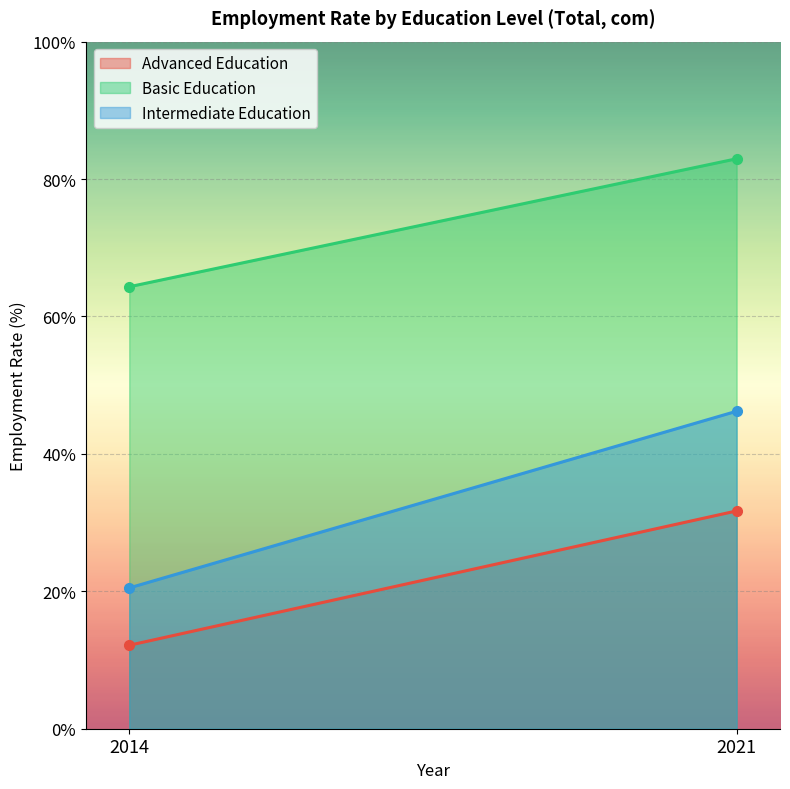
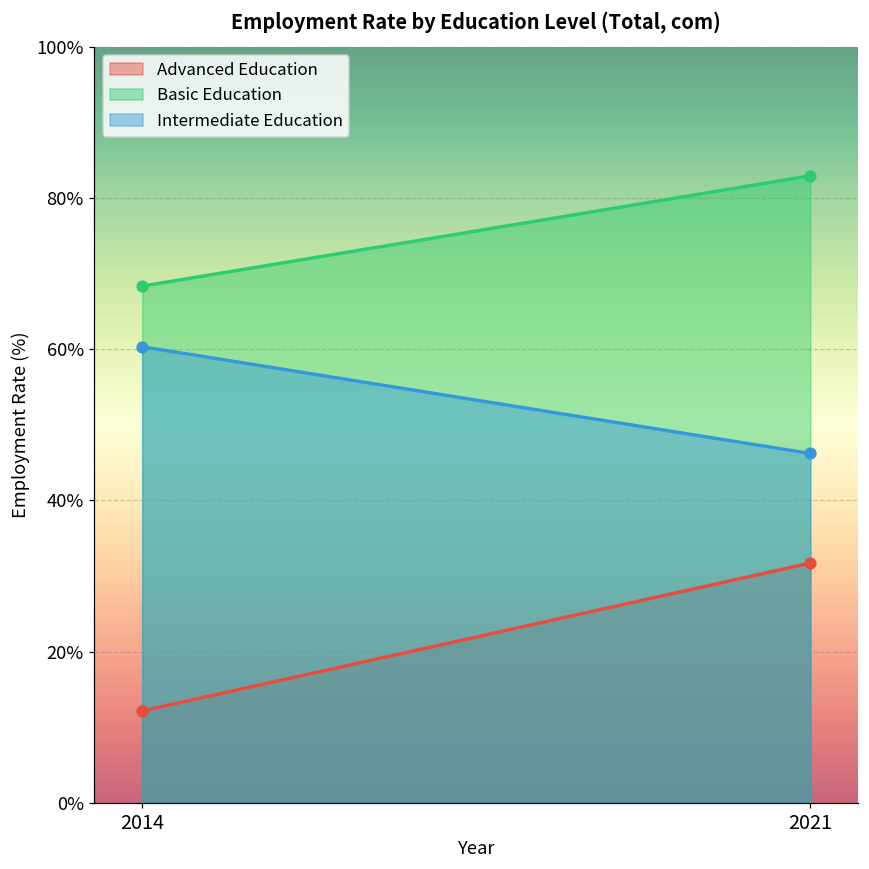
  {
    "Advanced Education": {
      "2014": "12%",
      "2021": "32%"
    },
    "Basic Education": {
-     "2014": "64%",
+     "2014": "68%",
      "2021": "83%"
    },
    "Intermediate Education": {
-     "2014": "20%",
+     "2014": "60%",
      "2021": "46%"
    }
  }
